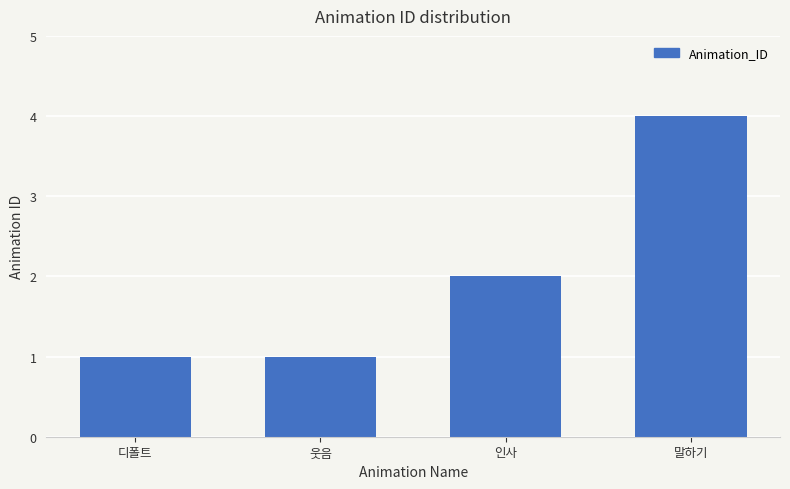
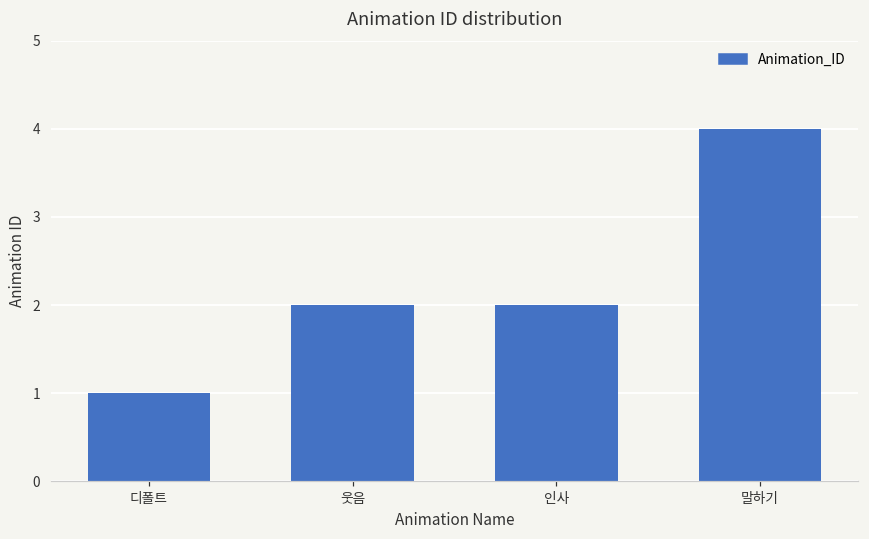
  {
    "디폴트": 1,
-   "웃음": 1,
+   "웃음": 2,
    "인사": 2,
    "말하기": 4
  }
